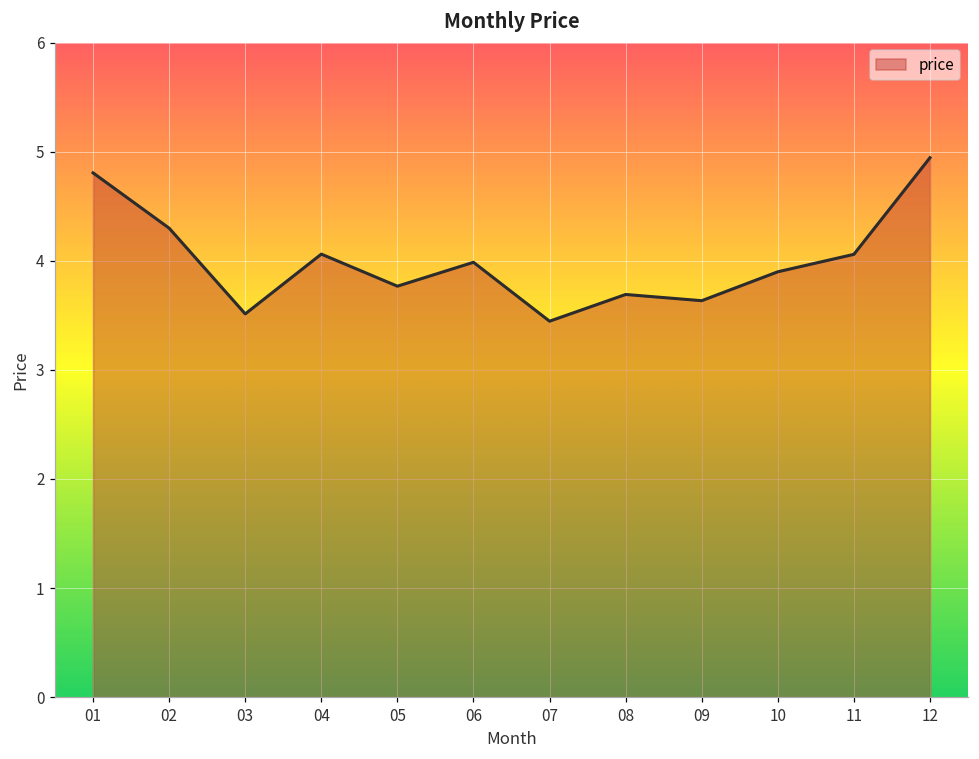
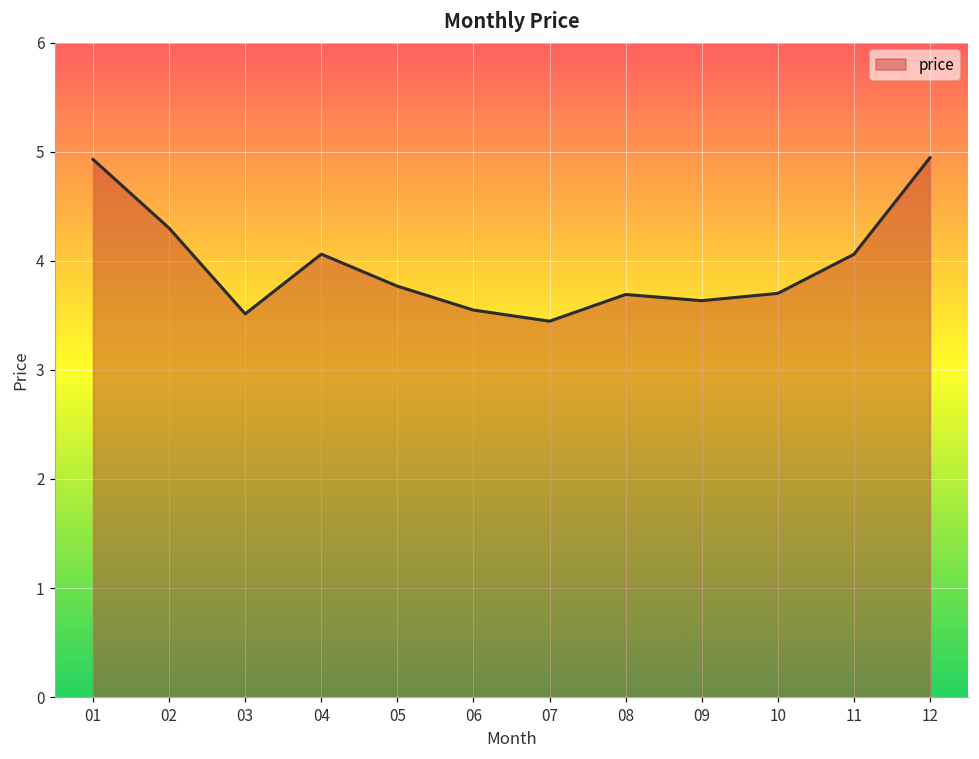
  {
-   "01": 4.8,
+   "01": 4.9,
    "02": 4.3,
    "03": 3.5,
    "04": 4.1,
    "05": 3.8,
-   "06": 4.0,
+   "06": 3.5,
    "07": 3.4,
    "08": 3.7,
    "09": 3.6,
-   "10": 3.9,
+   "10": 3.7,
    "11": 4.1,
    "12": 4.9
  }
